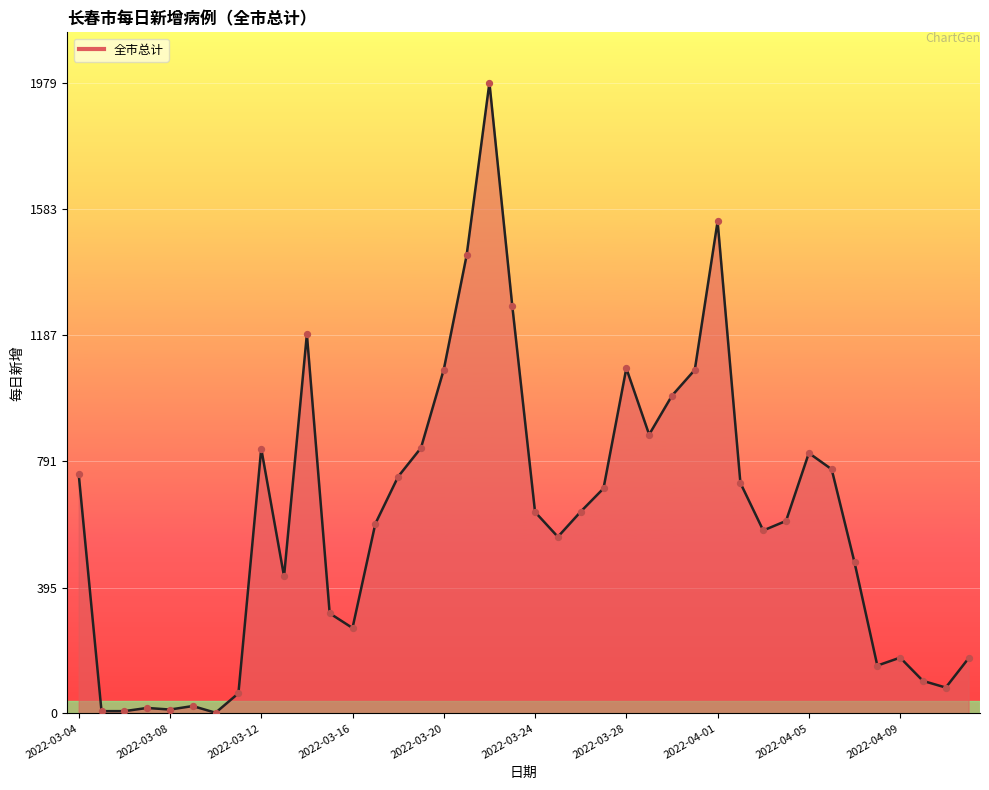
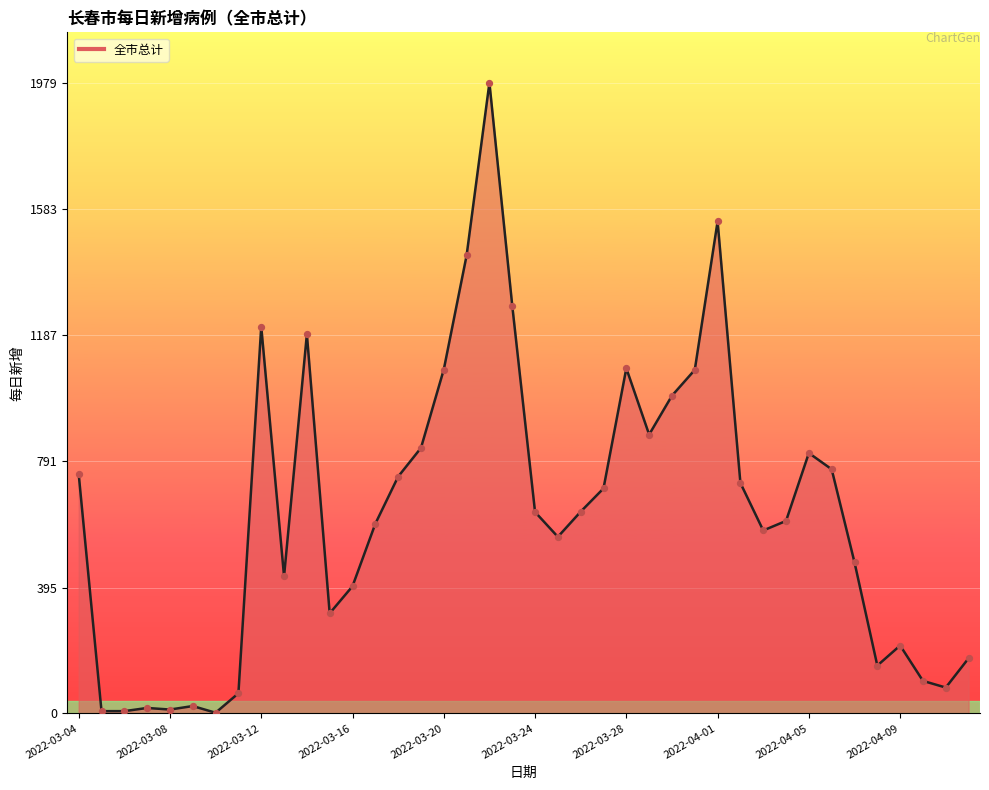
  {
    "2022-03-04": 750,
-   "2022-03-12": 830,
-   "2022-03-16": 270,
+   "2022-03-12": 1210,
+   "2022-03-16": 400,
    "2022-03-20": 1080,
    "2022-03-24": 630,
    "2022-03-28": 1080,
    "2022-04-01": 1540,
    "2022-04-05": 820,
-   "2022-04-09": 180
+   "2022-04-09": 210
  }
